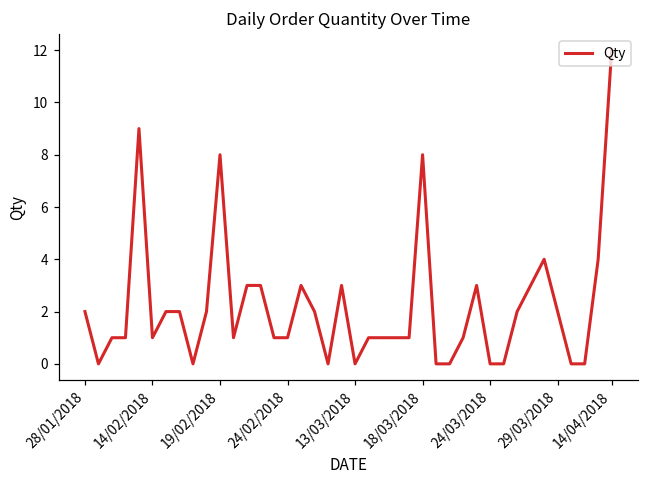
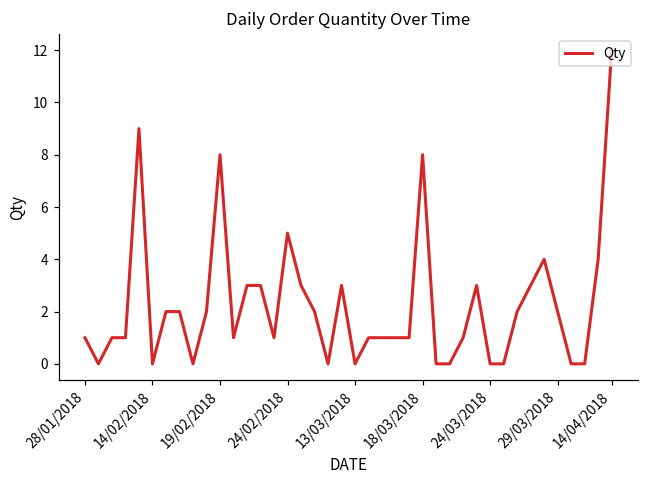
  {
-   "28/01/2018": 2,
-   "14/02/2018": 1,
+   "28/01/2018": 1,
+   "14/02/2018": 0,
    "19/02/2018": 8,
-   "24/02/2018": 1,
+   "24/02/2018": 5,
    "13/03/2018": 0,
    "18/03/2018": 8,
    "24/03/2018": 0,
    "29/03/2018": 2
  }
